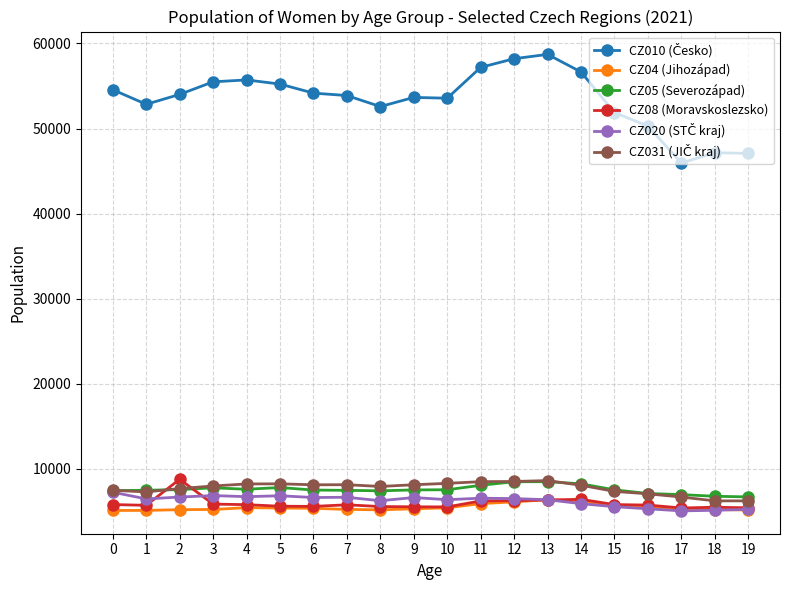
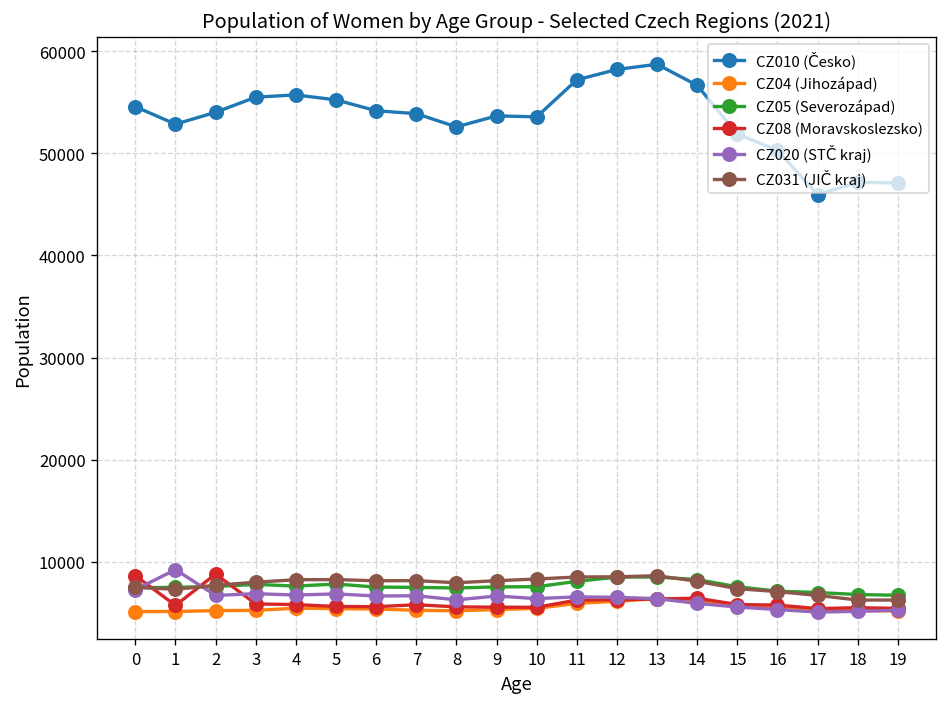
  {
    "CZ010 (Česko)": {
      "0": 55000,
      "1": 53000,
      "2": 54000,
      "3": 55000,
      "4": 56000,
      "5": 55000,
      "6": 54000,
      "7": 54000,
      "8": 53000,
      "9": 54000,
      "10": 54000,
      "11": 57000,
      "12": 58000,
      "13": 59000,
      "14": 57000
    },
    "CZ04 (Jihozápad)": {
      "0": 5000,
      "1": 5000,
      "2": 5000,
      "3": 5000,
      "4": 5000,
      "7": 5000,
      "8": 5000,
      "11": 6000
    },
    "CZ05 (Severozápad)": {
      "4": 8000,
      "5": 8000,
      "6": 8000,
      "7": 7000,
      "8": 7000,
      "9": 8000,
      "10": 8000,
      "11": 8000,
      "18": 7000,
      "19": 7000
    },
    "CZ08 (Moravskoslezsko)": {
-     "0": 6000,
+     "0": 9000,
      "1": 6000,
      "2": 9000,
      "3": 6000,
      "4": 6000,
      "7": 6000,
      "8": 6000,
      "11": 6000
    },
    "CZ020 (STČ kraj)": {
-     "1": 6000,
+     "1": 9000,
      "2": 7000,
      "3": 7000,
      "4": 7000,
      "5": 7000,
      "6": 7000,
      "7": 7000,
      "8": 6000,
      "9": 7000,
      "10": 6000,
      "11": 7000,
      "14": 6000
    },
    "CZ031 (JIČ kraj)": {
      "4": 8000,
      "5": 8000,
      "6": 8000,
      "7": 8000,
      "8": 8000,
      "9": 8000,
      "10": 8000,
      "11": 9000,
      "18": 6000,
      "19": 6000
    }
  }
